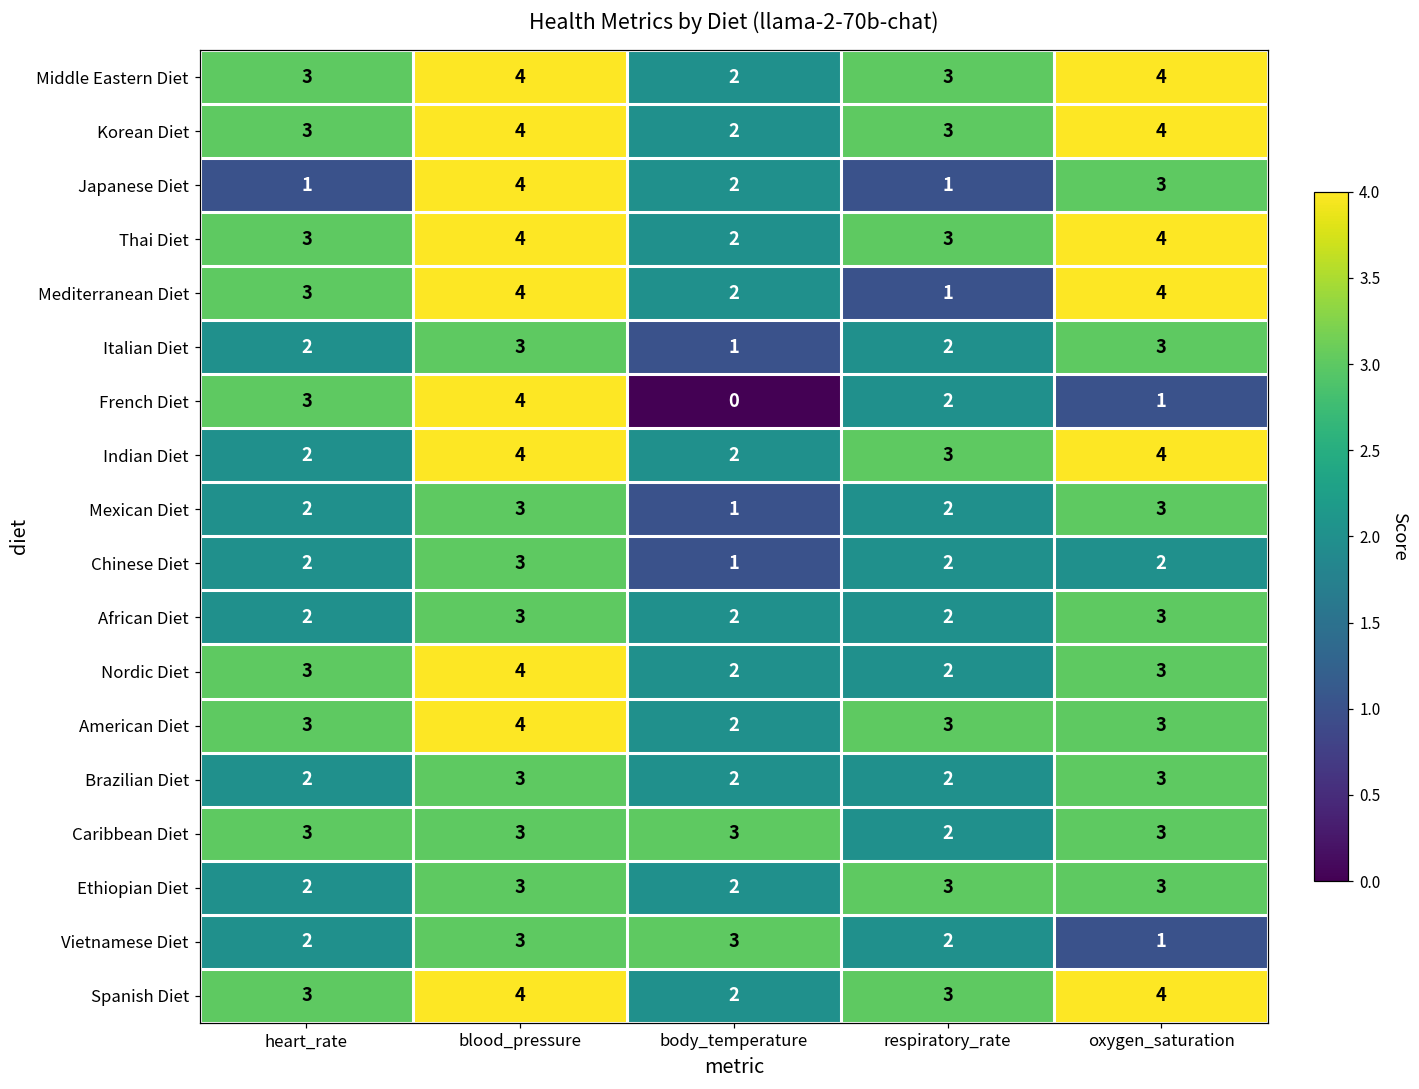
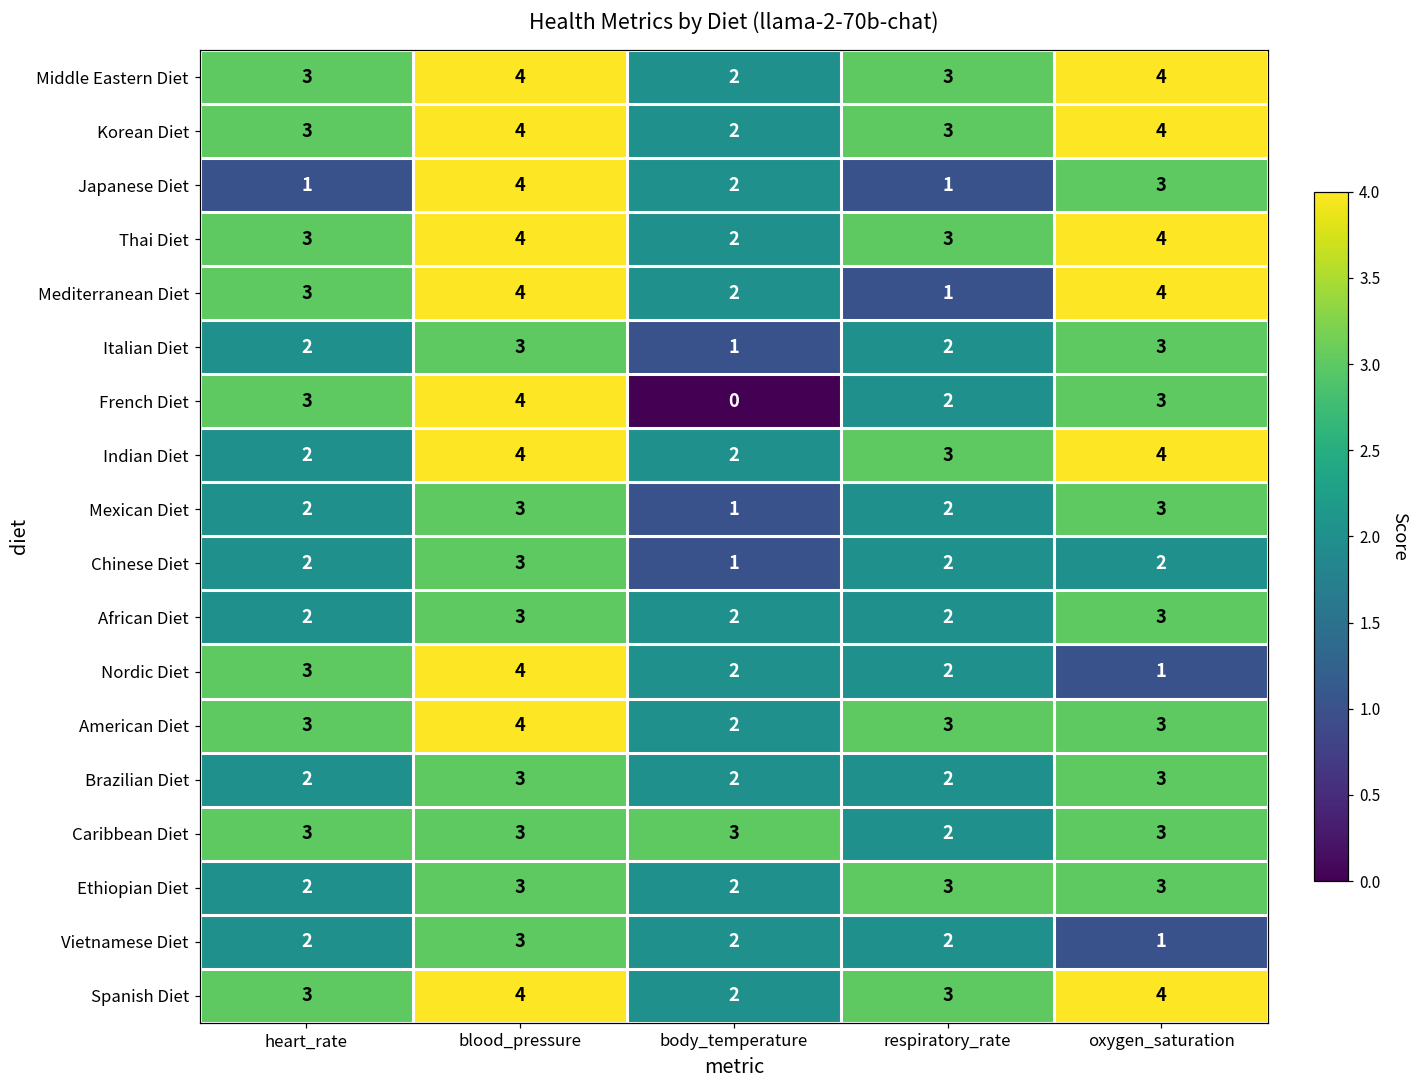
  {
    "Middle Eastern Diet": {
      "heart_rate": 3,
      "blood_pressure": 4,
      "body_temperature": 2,
      "respiratory_rate": 3,
      "oxygen_saturation": 4
    },
    "Korean Diet": {
      "heart_rate": 3,
      "blood_pressure": 4,
      "body_temperature": 2,
      "respiratory_rate": 3,
      "oxygen_saturation": 4
    },
    "Japanese Diet": {
      "heart_rate": 1,
      "blood_pressure": 4,
      "body_temperature": 2,
      "respiratory_rate": 1,
      "oxygen_saturation": 3
    },
    "Thai Diet": {
      "heart_rate": 3,
      "blood_pressure": 4,
      "body_temperature": 2,
      "respiratory_rate": 3,
      "oxygen_saturation": 4
    },
    "Mediterranean Diet": {
      "heart_rate": 3,
      "blood_pressure": 4,
      "body_temperature": 2,
      "respiratory_rate": 1,
      "oxygen_saturation": 4
    },
    "Italian Diet": {
      "heart_rate": 2,
      "blood_pressure": 3,
      "body_temperature": 1,
      "respiratory_rate": 2,
      "oxygen_saturation": 3
    },
    "French Diet": {
      "heart_rate": 3,
      "blood_pressure": 4,
      "body_temperature": 0,
      "respiratory_rate": 2,
-     "oxygen_saturation": 1
+     "oxygen_saturation": 3
    },
    "Indian Diet": {
      "heart_rate": 2,
      "blood_pressure": 4,
      "body_temperature": 2,
      "respiratory_rate": 3,
      "oxygen_saturation": 4
    },
    "Mexican Diet": {
      "heart_rate": 2,
      "blood_pressure": 3,
      "body_temperature": 1,
      "respiratory_rate": 2,
      "oxygen_saturation": 3
    },
    "Chinese Diet": {
      "heart_rate": 2,
      "blood_pressure": 3,
      "body_temperature": 1,
      "respiratory_rate": 2,
      "oxygen_saturation": 2
    },
    "African Diet": {
      "heart_rate": 2,
      "blood_pressure": 3,
      "body_temperature": 2,
      "respiratory_rate": 2,
      "oxygen_saturation": 3
    },
    "Nordic Diet": {
      "heart_rate": 3,
      "blood_pressure": 4,
      "body_temperature": 2,
      "respiratory_rate": 2,
-     "oxygen_saturation": 3
+     "oxygen_saturation": 1
    },
    "American Diet": {
      "heart_rate": 3,
      "blood_pressure": 4,
      "body_temperature": 2,
      "respiratory_rate": 3,
      "oxygen_saturation": 3
    },
    "Brazilian Diet": {
      "heart_rate": 2,
      "blood_pressure": 3,
      "body_temperature": 2,
      "respiratory_rate": 2,
      "oxygen_saturation": 3
    },
    "Caribbean Diet": {
      "heart_rate": 3,
      "blood_pressure": 3,
      "body_temperature": 3,
      "respiratory_rate": 2,
      "oxygen_saturation": 3
    },
    "Ethiopian Diet": {
      "heart_rate": 2,
      "blood_pressure": 3,
      "body_temperature": 2,
      "respiratory_rate": 3,
      "oxygen_saturation": 3
    },
    "Vietnamese Diet": {
      "heart_rate": 2,
      "blood_pressure": 3,
-     "body_temperature": 3,
+     "body_temperature": 2,
      "respiratory_rate": 2,
      "oxygen_saturation": 1
    },
    "Spanish Diet": {
      "heart_rate": 3,
      "blood_pressure": 4,
      "body_temperature": 2,
      "respiratory_rate": 3,
      "oxygen_saturation": 4
    }
  }
